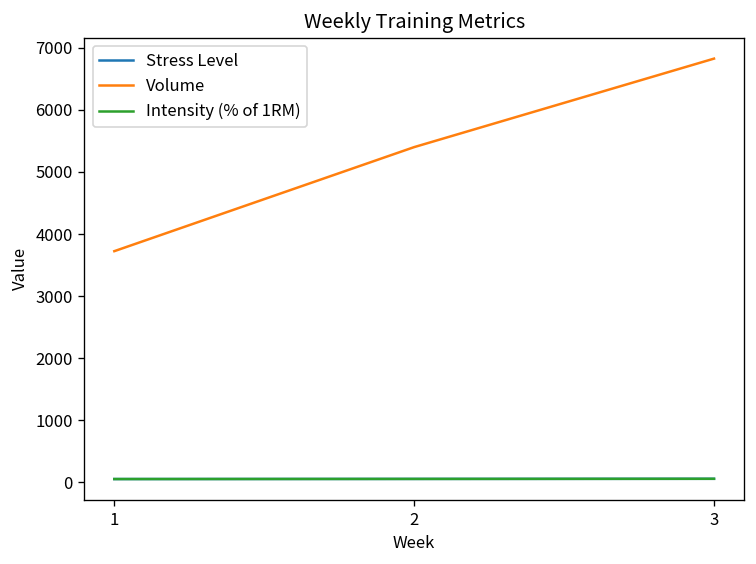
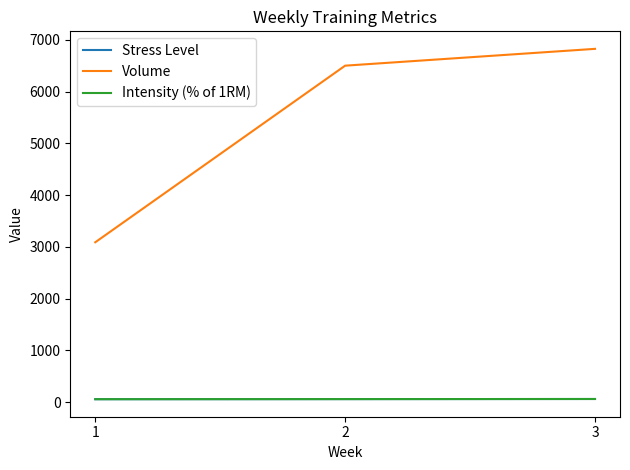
  {
    "Intensity (% of 1RM)": {
      "1": 100,
      "2": 100,
      "3": 100
    },
    "Volume": {
-     "1": 3700,
-     "2": 5400,
+     "1": 3100,
+     "2": 6500,
      "3": 6800
    }
  }
